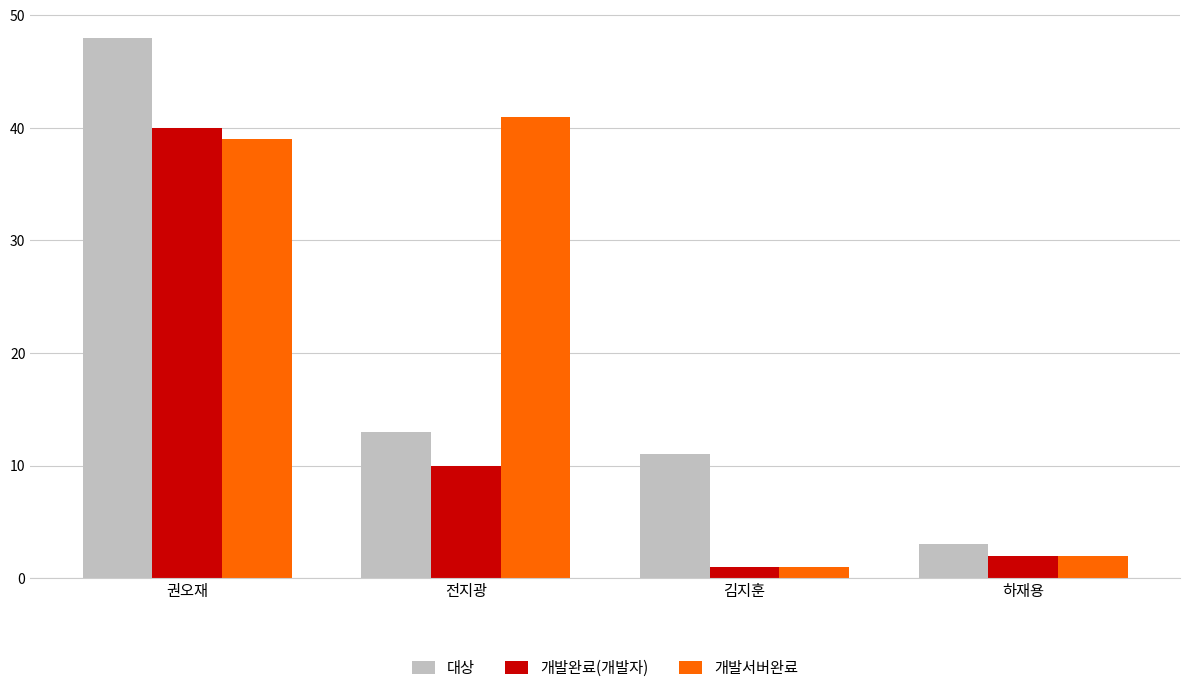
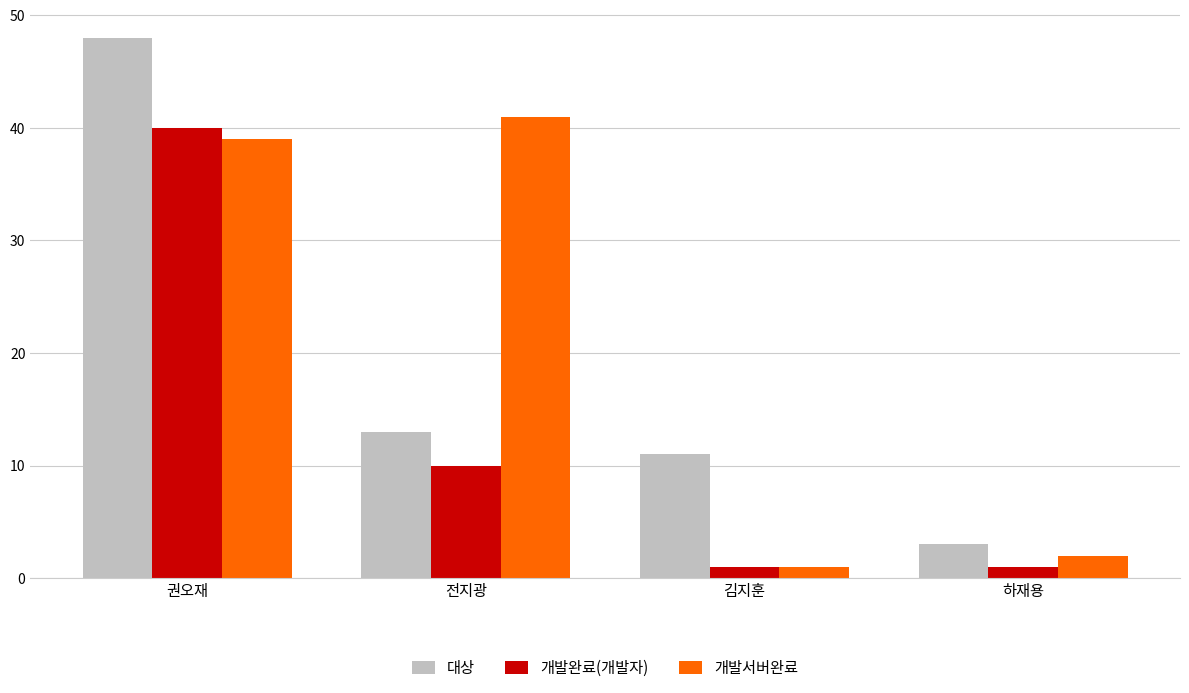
  {
    "대상": {
      "권오재": 48,
      "전지광": 13,
      "김지훈": 11,
      "하재용": 3
    },
    "개발완료(개발자)": {
      "권오재": 40,
      "전지광": 10,
      "김지훈": 1,
-     "하재용": 2
+     "하재용": 1
    },
    "개발서버완료": {
      "권오재": 39,
      "전지광": 41,
      "김지훈": 1,
      "하재용": 2
    }
  }
